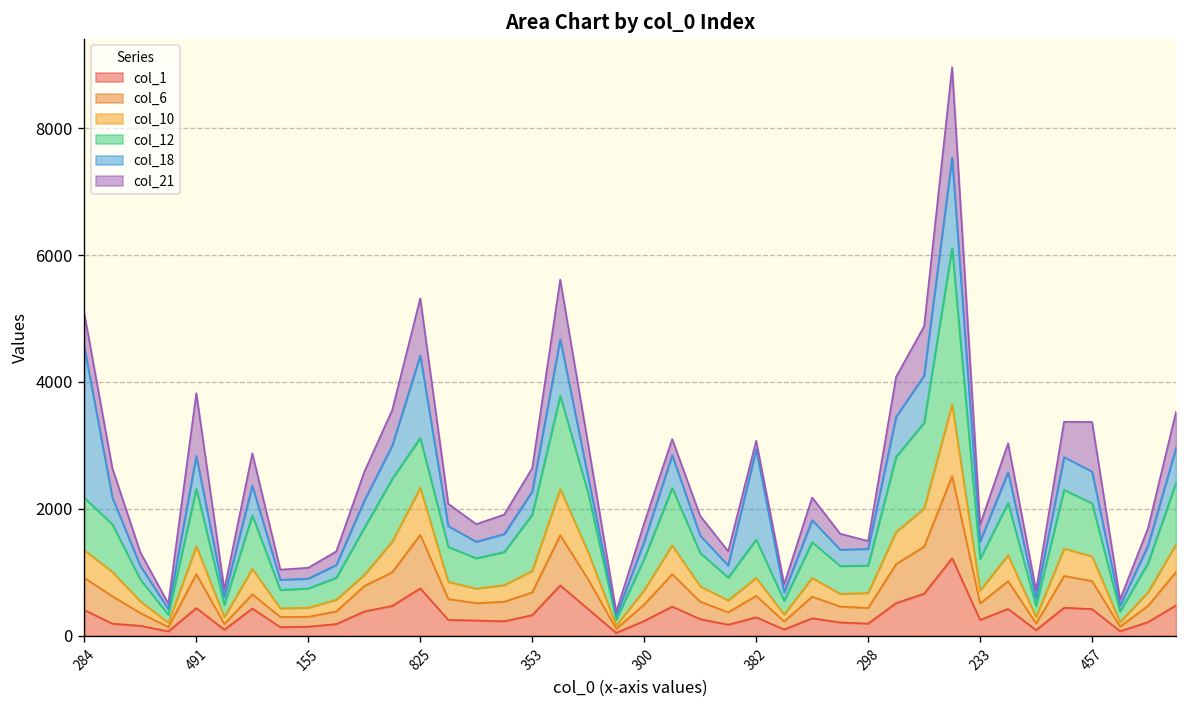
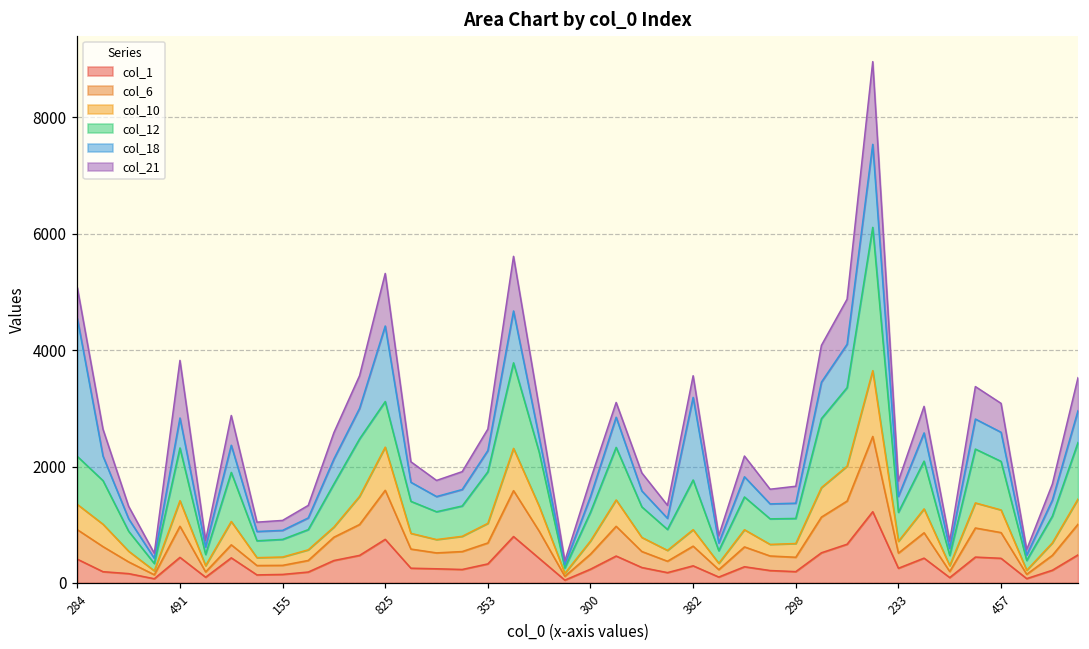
  {
    "col_12": {
      "284": 800,
      "491": 900,
      "155": 300,
      "825": 800,
      "353": 900,
      "300": 500,
-     "382": 600,
+     "382": 900,
      "298": 400,
      "233": 500,
      "457": 800
    },
    "col_18": {
      "284": 2400,
      "491": 500,
      "155": 200,
      "825": 1300,
      "353": 400,
      "300": 300,
      "382": 1400,
      "298": 300,
      "233": 300,
      "457": 500
    },
    "col_21": {
      "284": 500,
      "491": 1000,
      "155": 200,
      "825": 900,
      "353": 400,
      "300": 300,
-     "382": 100,
-     "298": 100,
+     "382": 400,
+     "298": 300,
      "233": 300,
-     "457": 800
+     "457": 500
    }
  }
